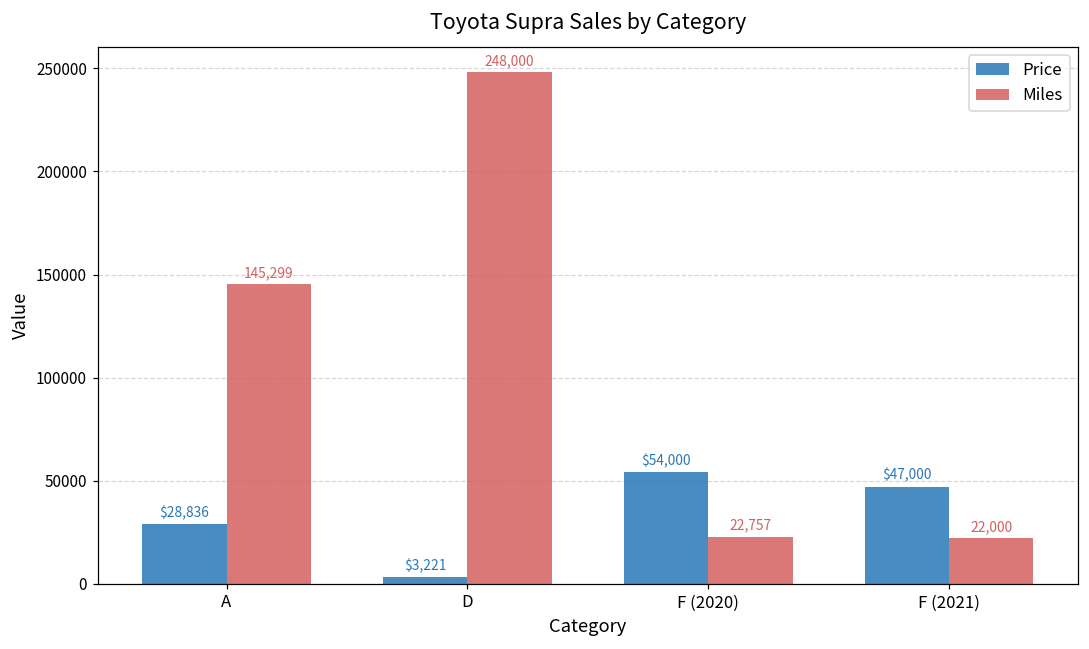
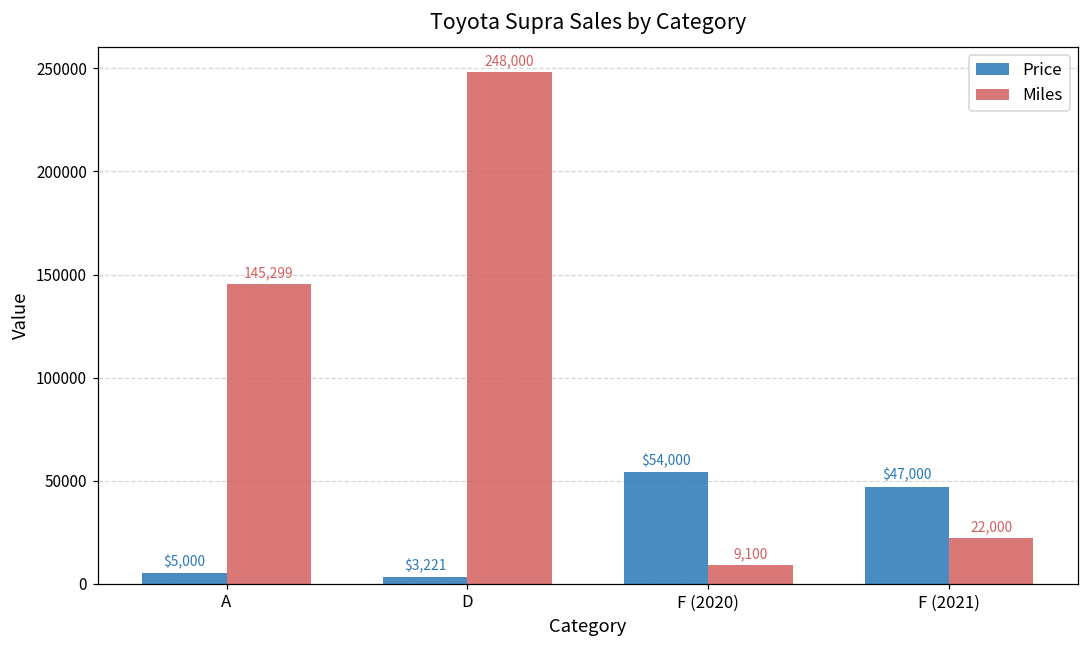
  {
    "Price": {
-     "A": "$28,836",
+     "A": "$5,000",
      "D": "$3,221",
      "F (2020)": "$54,000",
      "F (2021)": "$47,000"
    },
    "Miles": {
      "A": "145,299",
      "D": "248,000",
-     "F (2020)": "22,757",
+     "F (2020)": "9,100",
      "F (2021)": "22,000"
    }
  }
